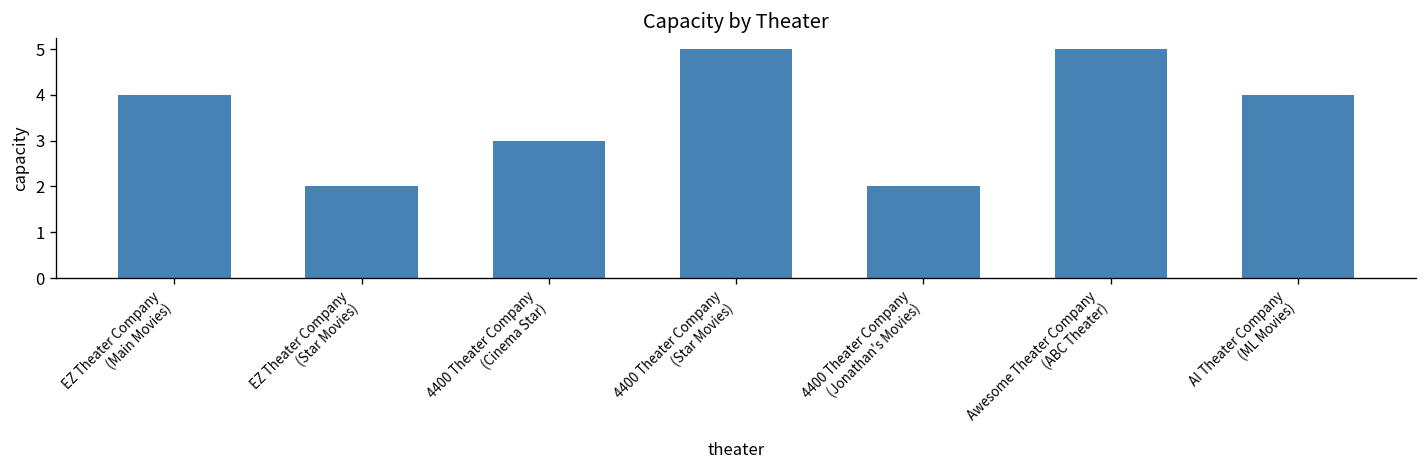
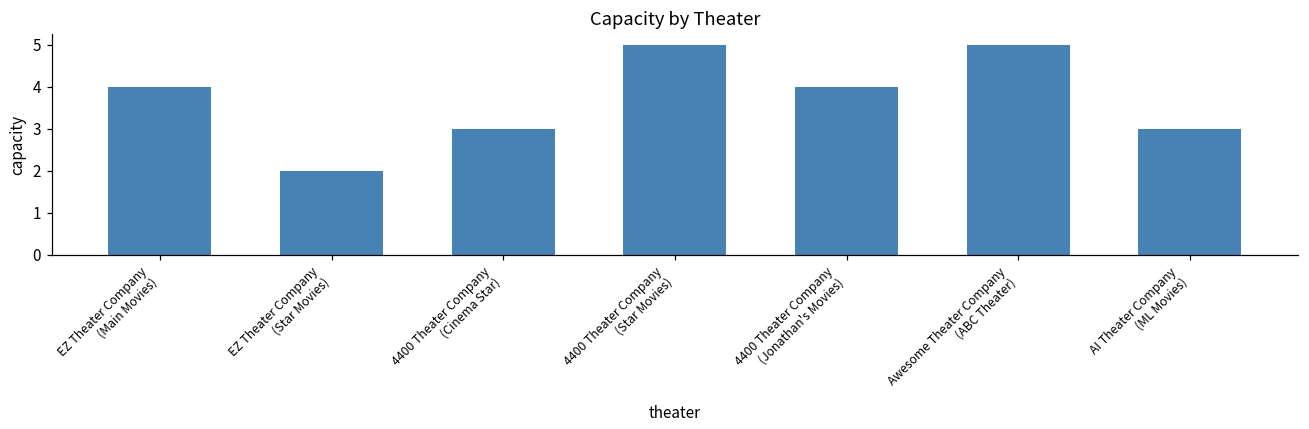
  {
    "EZ Theater Company (Main Movies)": 4,
    "EZ Theater Company (Star Movies)": 2,
    "4400 Theater Company (Cinema Star)": 3,
    "4400 Theater Company (Star Movies)": 5,
-   "4400 Theater Company (Jonathan's Movies)": 2,
+   "4400 Theater Company (Jonathan's Movies)": 4,
    "Awesome Theater Company (ABC Theater)": 5,
-   "AI Theater Company (ML Movies)": 4
+   "AI Theater Company (ML Movies)": 3
  }
